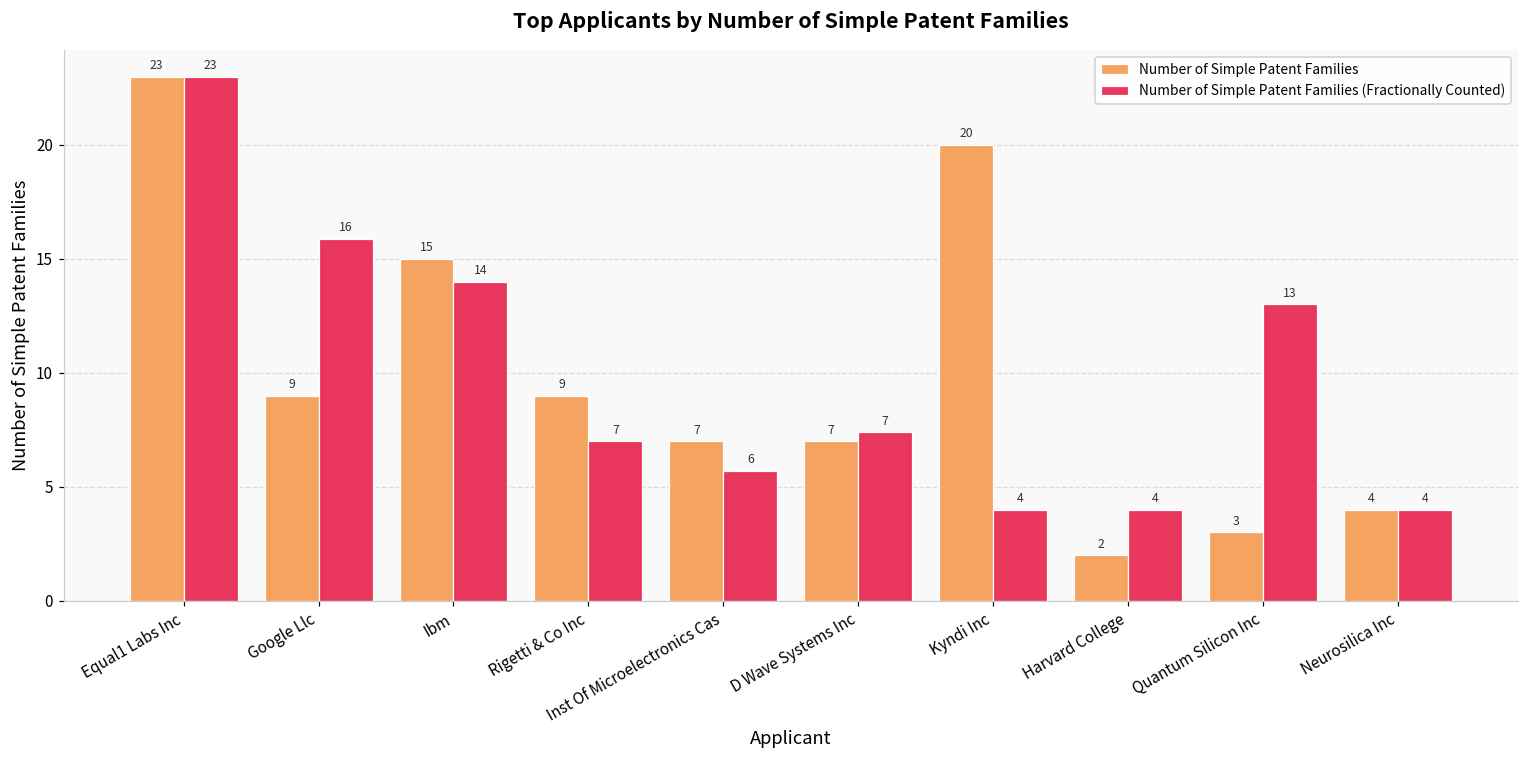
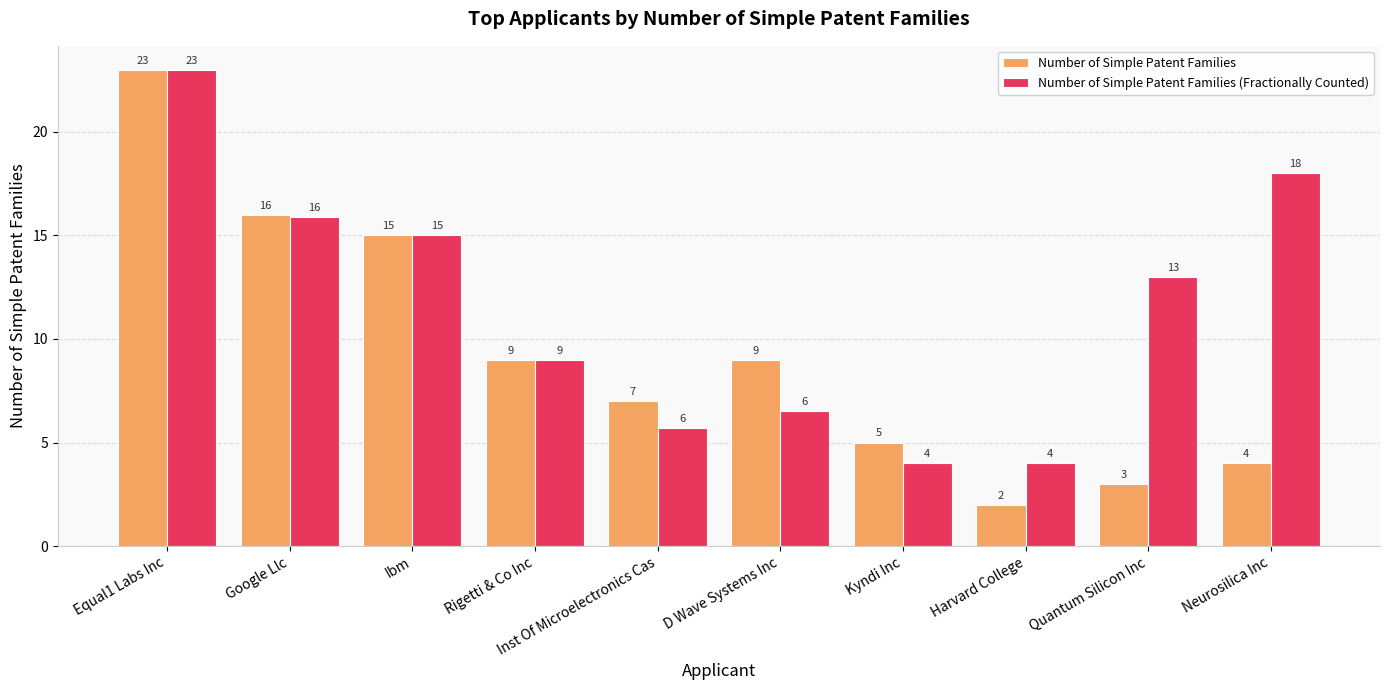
  {
    "Number of Simple Patent Families": {
      "Equal1 Labs Inc": 23,
-     "Google Llc": 9,
+     "Google Llc": 16,
      "Ibm": 15,
      "Rigetti & Co Inc": 9,
      "Inst Of Microelectronics Cas": 7,
-     "D Wave Systems Inc": 7,
-     "Kyndi Inc": 20,
+     "D Wave Systems Inc": 9,
+     "Kyndi Inc": 5,
      "Harvard College": 2,
      "Quantum Silicon Inc": 3,
      "Neurosilica Inc": 4
    },
    "Number of Simple Patent Families (Fractionally Counted)": {
      "Equal1 Labs Inc": 23,
      "Google Llc": 16,
-     "Ibm": 14,
-     "Rigetti & Co Inc": 7,
+     "Ibm": 15,
+     "Rigetti & Co Inc": 9,
      "Inst Of Microelectronics Cas": 6,
-     "D Wave Systems Inc": 7,
+     "D Wave Systems Inc": 6,
      "Kyndi Inc": 4,
      "Harvard College": 4,
      "Quantum Silicon Inc": 13,
-     "Neurosilica Inc": 4
+     "Neurosilica Inc": 18
    }
  }
